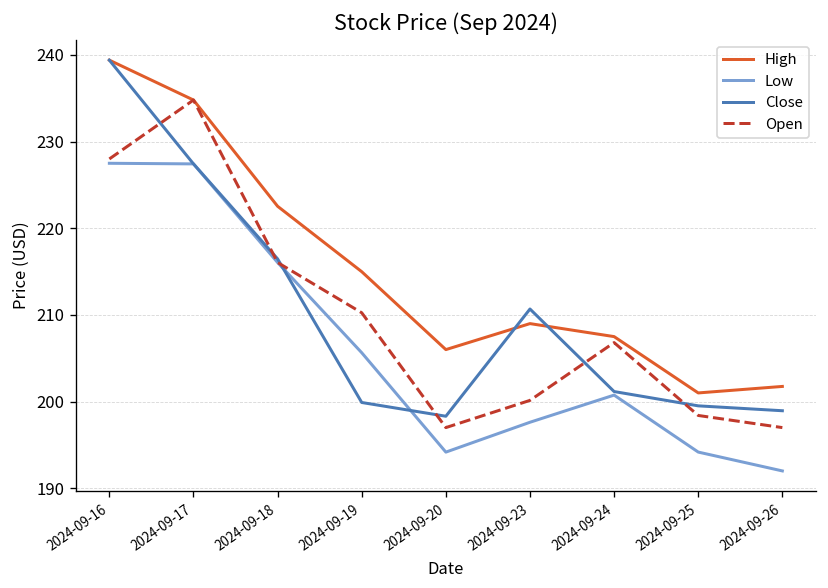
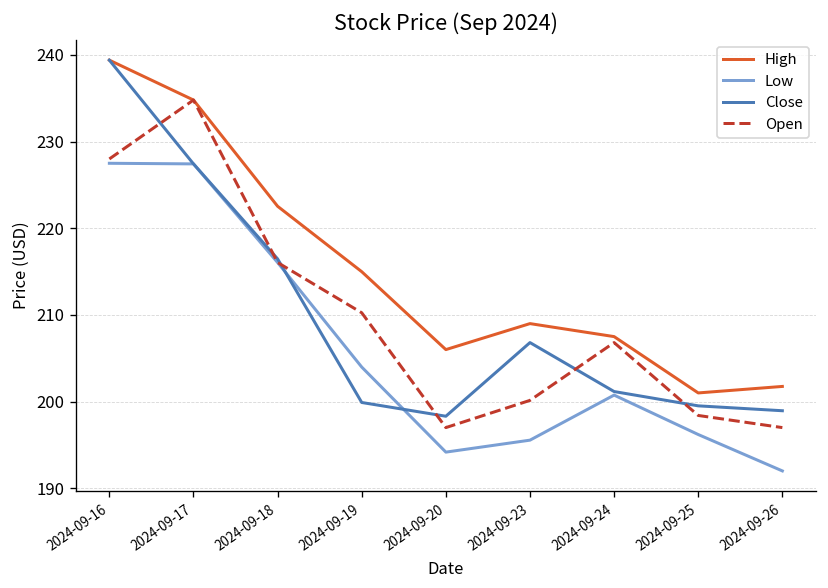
  {
    "Low": {
      "2024-09-16": 228,
-     "2024-09-19": 206,
+     "2024-09-19": 204,
      "2024-09-20": 194,
-     "2024-09-23": 198,
+     "2024-09-23": 196,
      "2024-09-24": 201,
-     "2024-09-25": 194,
+     "2024-09-25": 196,
      "2024-09-26": 192
    },
    "Close": {
      "2024-09-18": 216,
      "2024-09-19": 200,
      "2024-09-20": 198,
-     "2024-09-23": 211,
+     "2024-09-23": 207,
      "2024-09-24": 201,
      "2024-09-25": 200,
      "2024-09-26": 199
    }
  }
